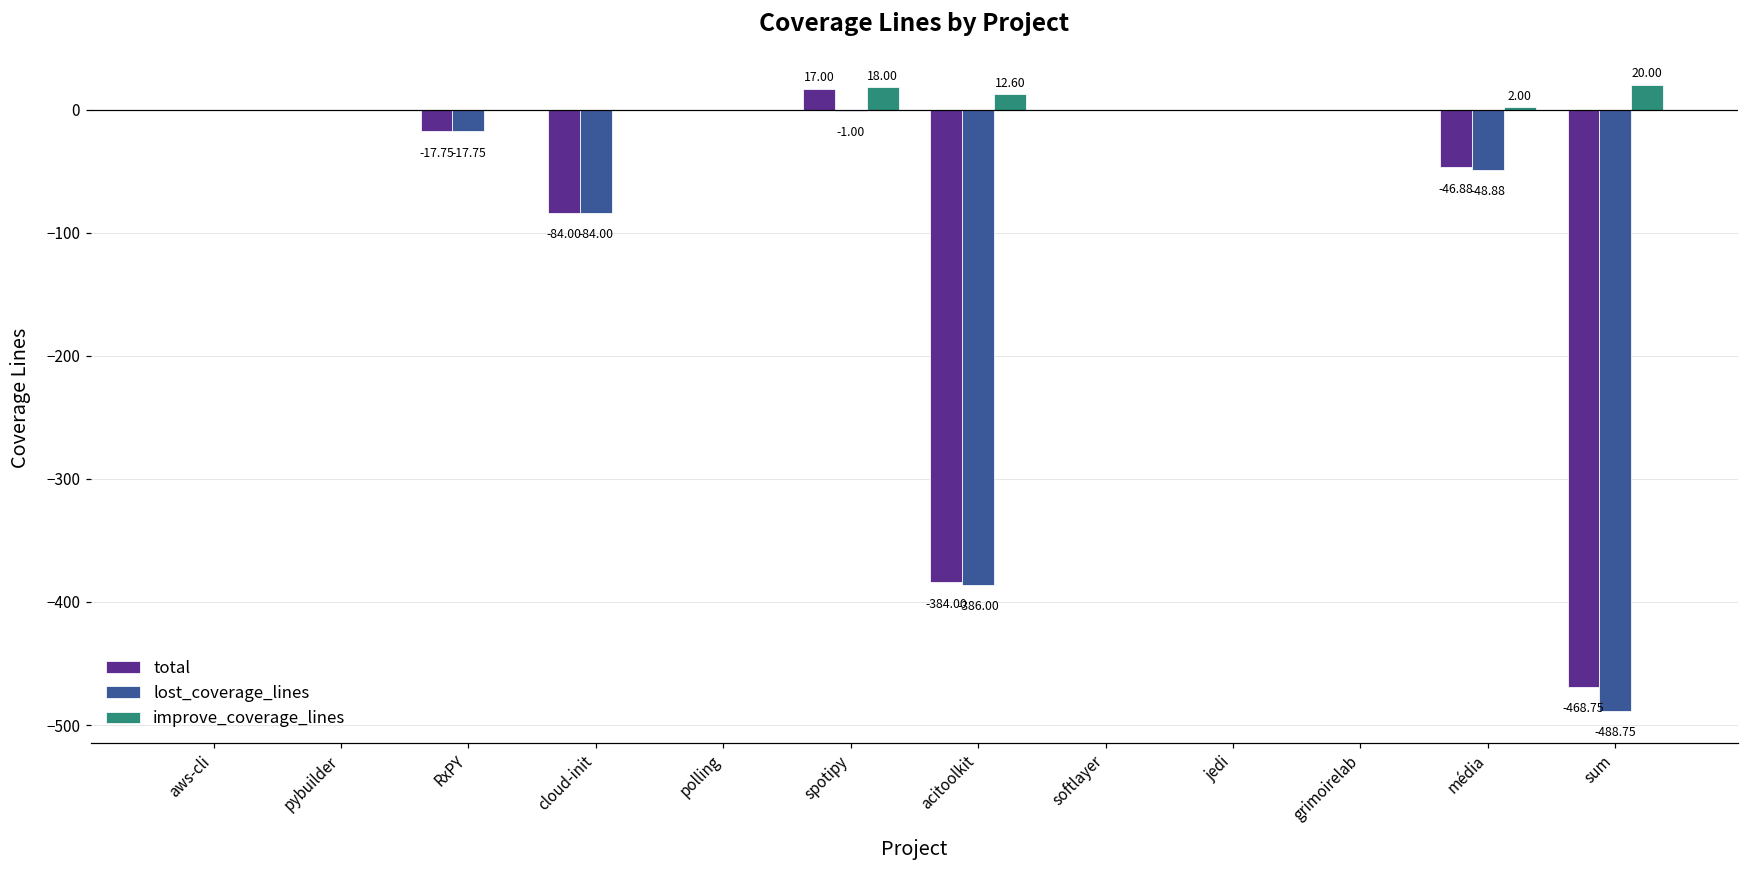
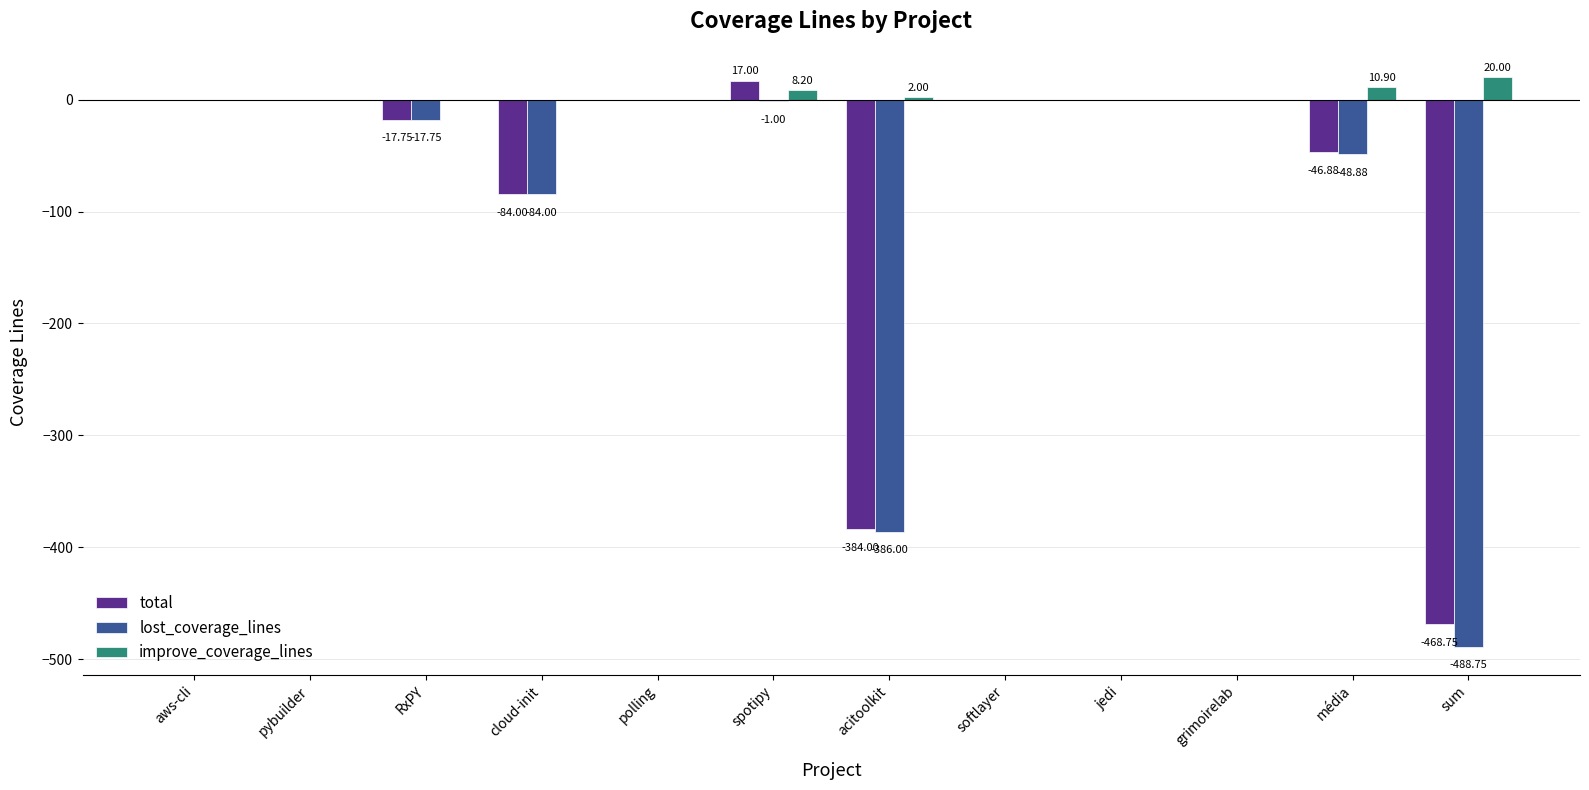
  {
    "improve_coverage_lines": {
-     "spotipy": 18.00,
-     "acitoolkit": 12.60,
-     "média": 2.00,
+     "spotipy": 8.20,
+     "acitoolkit": 2.00,
+     "média": 10.90,
      "sum": 20.00
    }
  }
